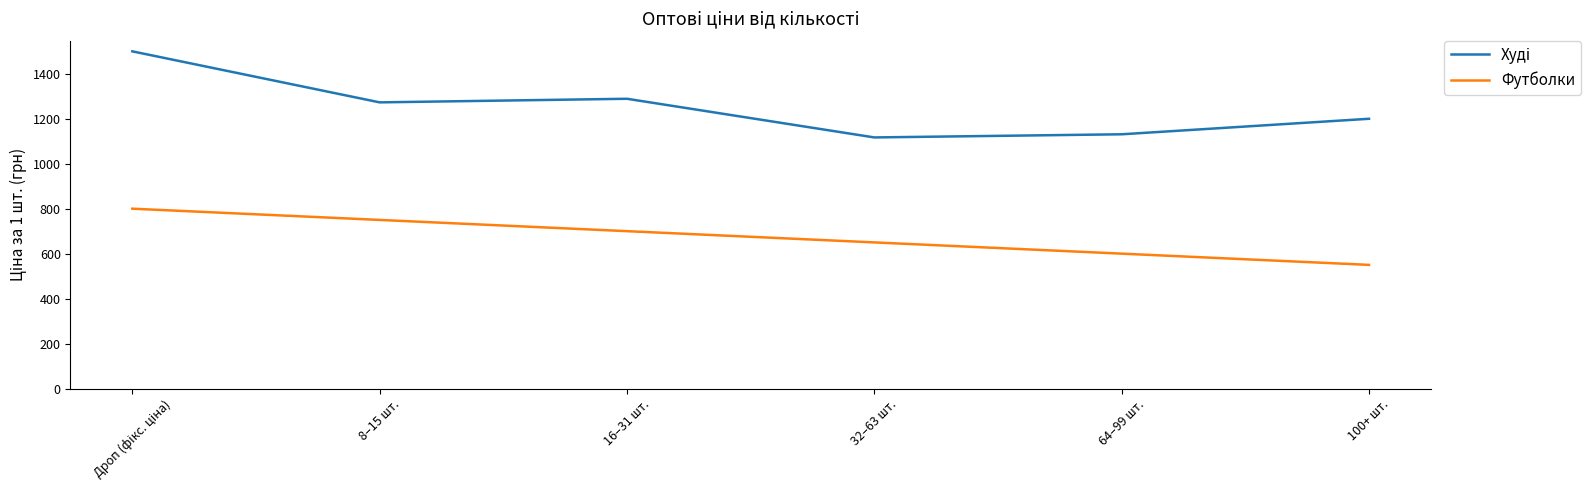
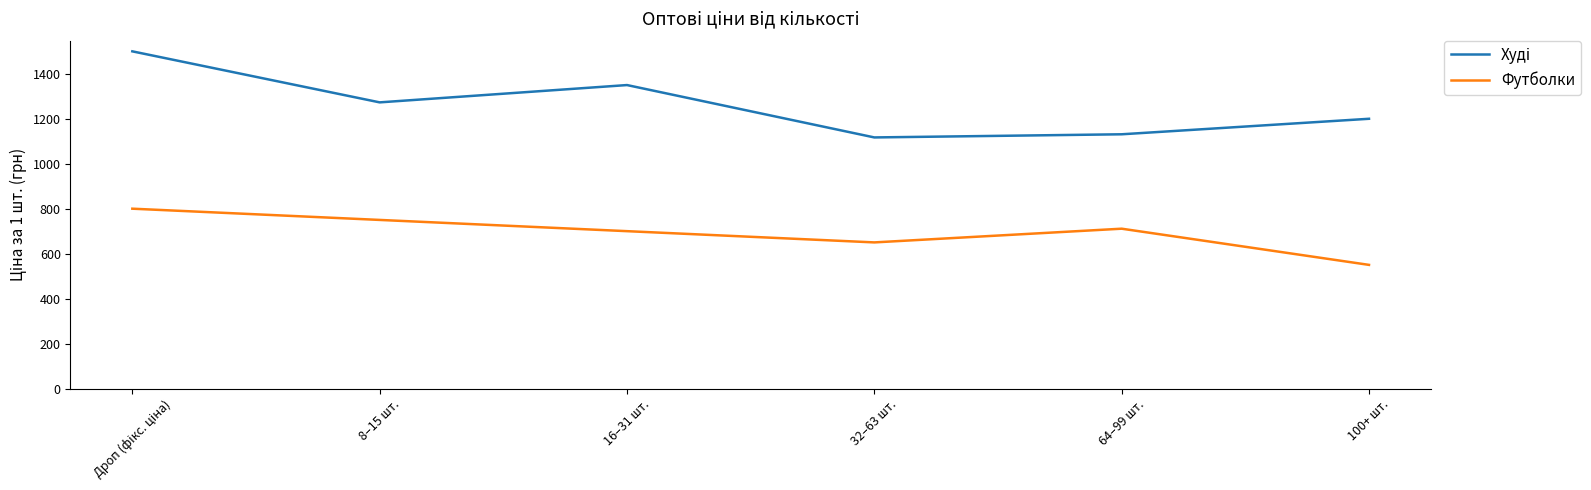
  {
    "Худі": {
      "Дроп (фікс. ціна)": 1500,
      "8–15 шт.": 1270,
-     "16–31 шт.": 1290,
+     "16–31 шт.": 1350,
      "32–63 шт.": 1120,
      "64–99 шт.": 1130,
      "100+ шт.": 1200
    },
    "Футболки": {
      "Дроп (фікс. ціна)": 800,
      "8–15 шт.": 750,
      "16–31 шт.": 700,
      "32–63 шт.": 650,
-     "64–99 шт.": 600,
+     "64–99 шт.": 710,
      "100+ шт.": 550
    }
  }
